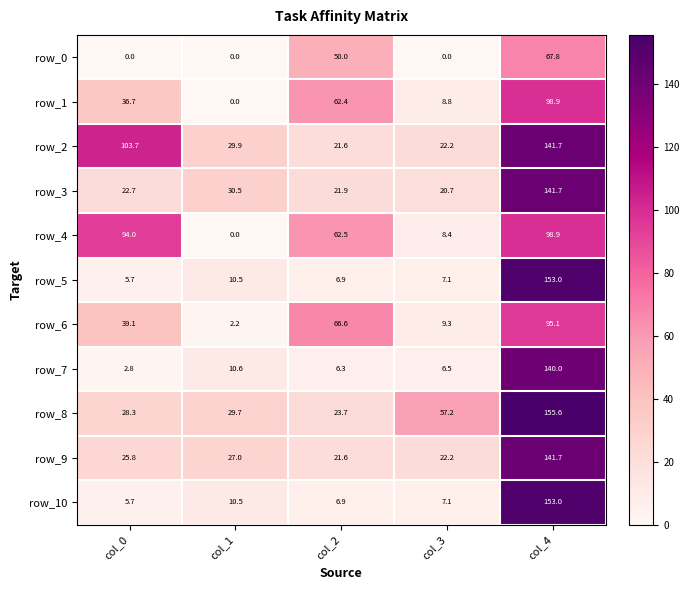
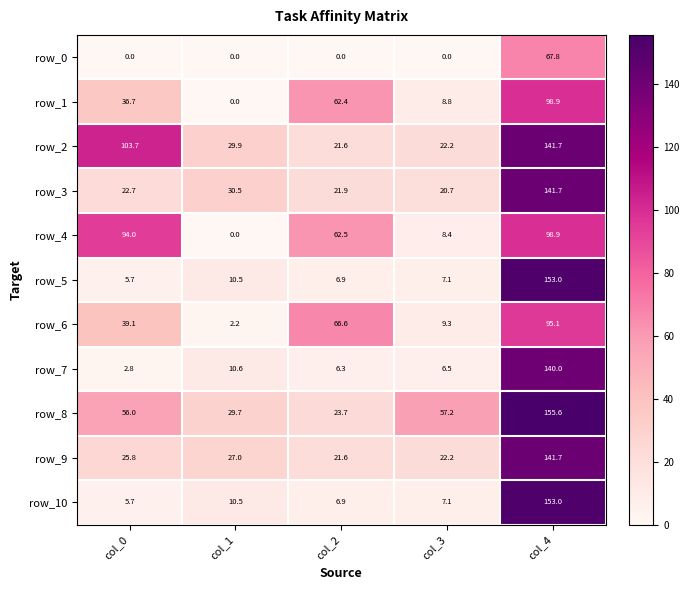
  {
    "row_0": {
      "col_0": 0.0,
      "col_1": 0.0,
-     "col_2": 50.0,
+     "col_2": 0.0,
      "col_3": 0.0,
      "col_4": 67.8
    },
    "row_1": {
      "col_0": 36.7,
      "col_1": 0.0,
      "col_2": 62.4,
      "col_3": 8.8,
      "col_4": 98.9
    },
    "row_2": {
      "col_0": 103.7,
      "col_1": 29.9,
      "col_2": 21.6,
      "col_3": 22.2,
      "col_4": 141.7
    },
    "row_3": {
      "col_0": 22.7,
      "col_1": 30.5,
      "col_2": 21.9,
      "col_3": 20.7,
      "col_4": 141.7
    },
    "row_4": {
      "col_0": 94.0,
      "col_1": 0.0,
      "col_2": 62.5,
      "col_3": 8.4,
      "col_4": 98.9
    },
    "row_5": {
      "col_0": 5.7,
      "col_1": 10.5,
      "col_2": 6.9,
      "col_3": 7.1,
      "col_4": 153.0
    },
    "row_6": {
      "col_0": 39.1,
      "col_1": 2.2,
      "col_2": 66.6,
      "col_3": 9.3,
      "col_4": 95.1
    },
    "row_7": {
      "col_0": 2.8,
      "col_1": 10.6,
      "col_2": 6.3,
      "col_3": 6.5,
      "col_4": 140.0
    },
    "row_8": {
-     "col_0": 28.3,
+     "col_0": 56.0,
      "col_1": 29.7,
      "col_2": 23.7,
      "col_3": 57.2,
      "col_4": 155.6
    },
    "row_9": {
      "col_0": 25.8,
      "col_1": 27.0,
      "col_2": 21.6,
      "col_3": 22.2,
      "col_4": 141.7
    },
    "row_10": {
      "col_0": 5.7,
      "col_1": 10.5,
      "col_2": 6.9,
      "col_3": 7.1,
      "col_4": 153.0
    }
  }
